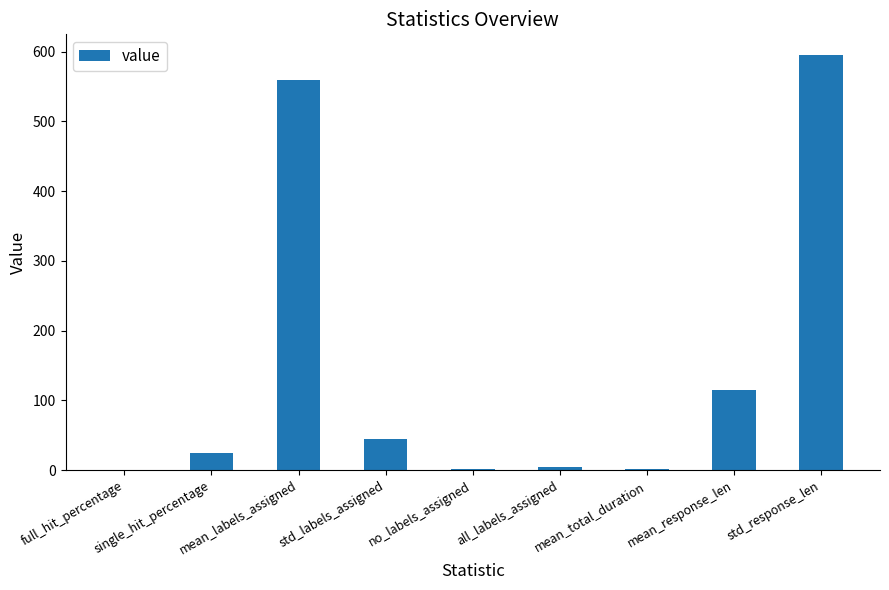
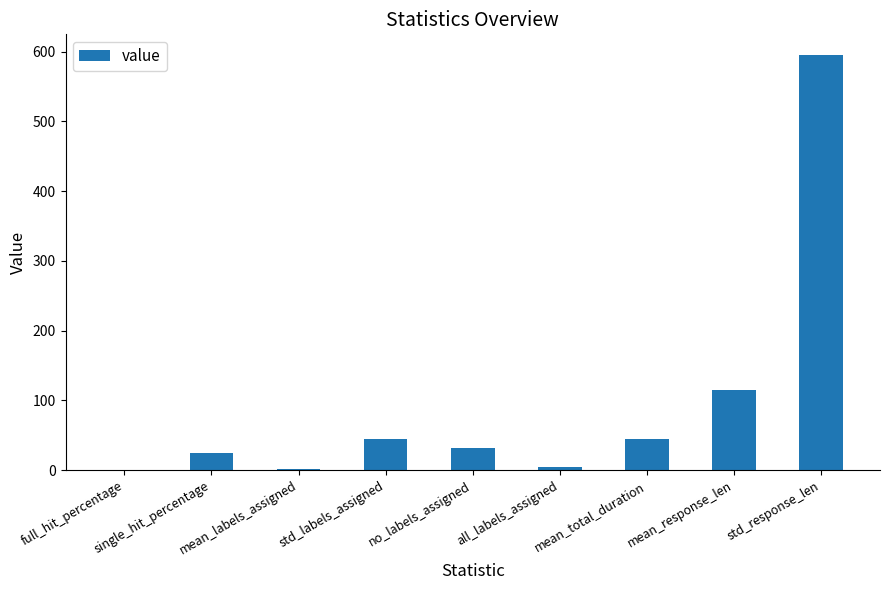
  {
    "single_hit_percentage": 30,
-   "mean_labels_assigned": 560,
+   "mean_labels_assigned": 0,
    "std_labels_assigned": 50,
-   "no_labels_assigned": 0,
+   "no_labels_assigned": 30,
    "all_labels_assigned": 0,
-   "mean_total_duration": 0,
+   "mean_total_duration": 50,
    "mean_response_len": 120,
    "std_response_len": 590
  }
